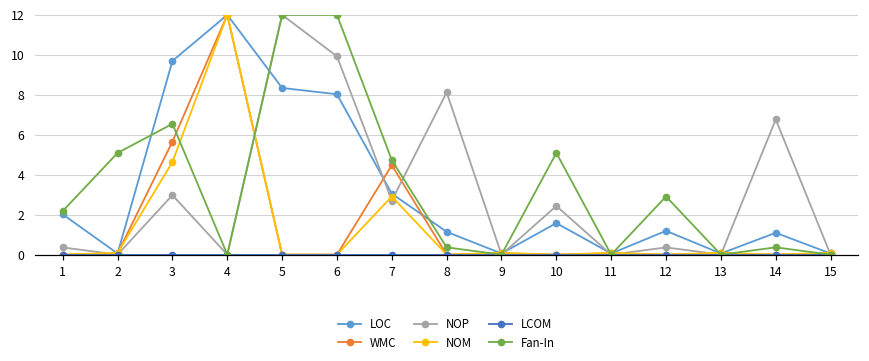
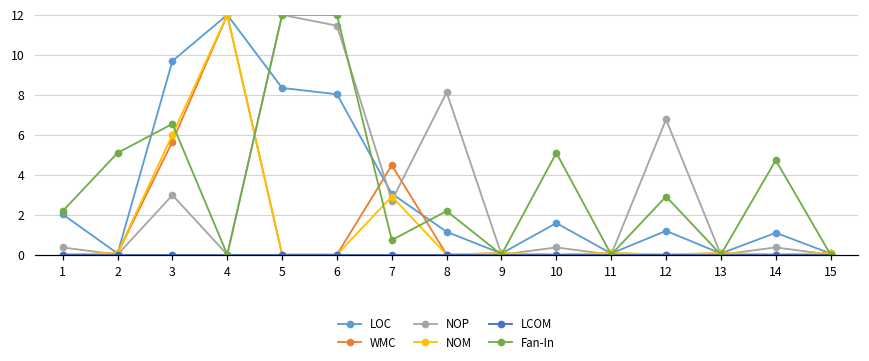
  {
    "WMC": {
      "3": 5.7,
      "7": 4.5
    },
    "NOP": {
      "1": 0.4,
      "3": 3.0,
-     "6": 9.9,
+     "6": 11.5,
      "7": 2.7,
      "8": 8.1,
-     "10": 2.4,
-     "12": 0.4,
-     "14": 6.8
+     "10": 0.4,
+     "12": 6.8,
+     "14": 0.4
    },
    "NOM": {
-     "3": 4.6
+     "3": 6.0
    },
    "Fan-In": {
      "1": 2.2,
      "2": 5.1,
      "3": 6.5,
      "6": 12.0,
-     "7": 4.7,
-     "8": 0.4,
+     "7": 0.7,
+     "8": 2.2,
      "10": 5.1,
      "12": 2.9,
-     "14": 0.4
+     "14": 4.7
    }
  }
